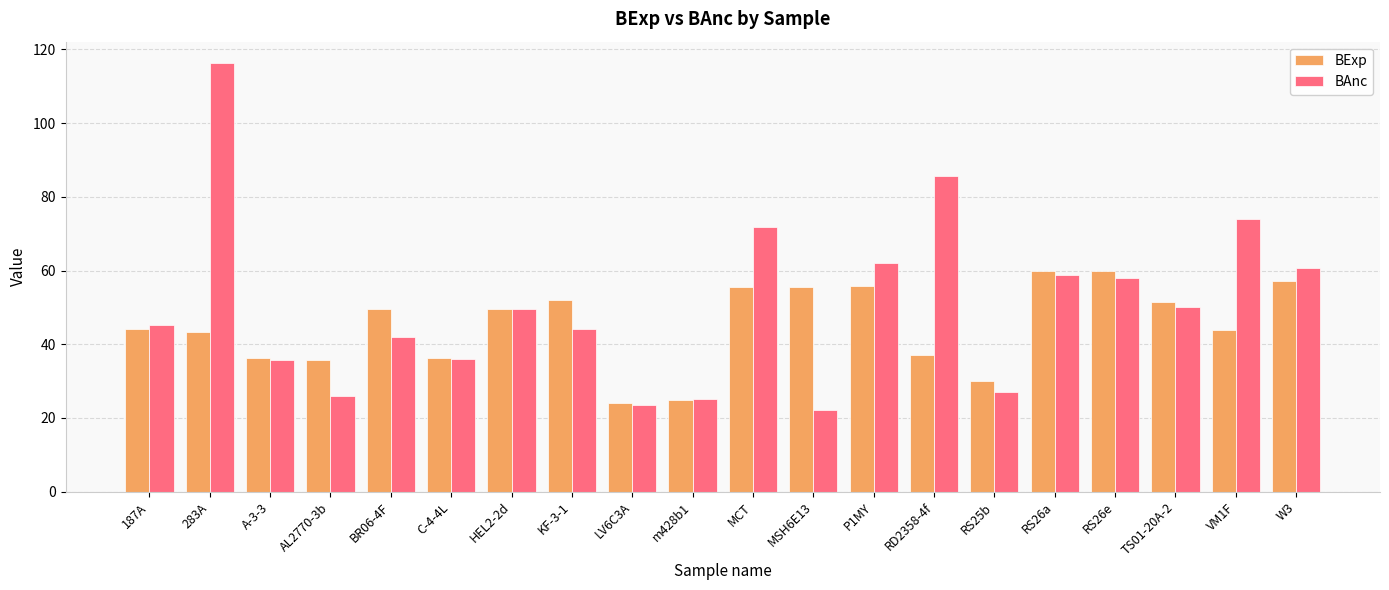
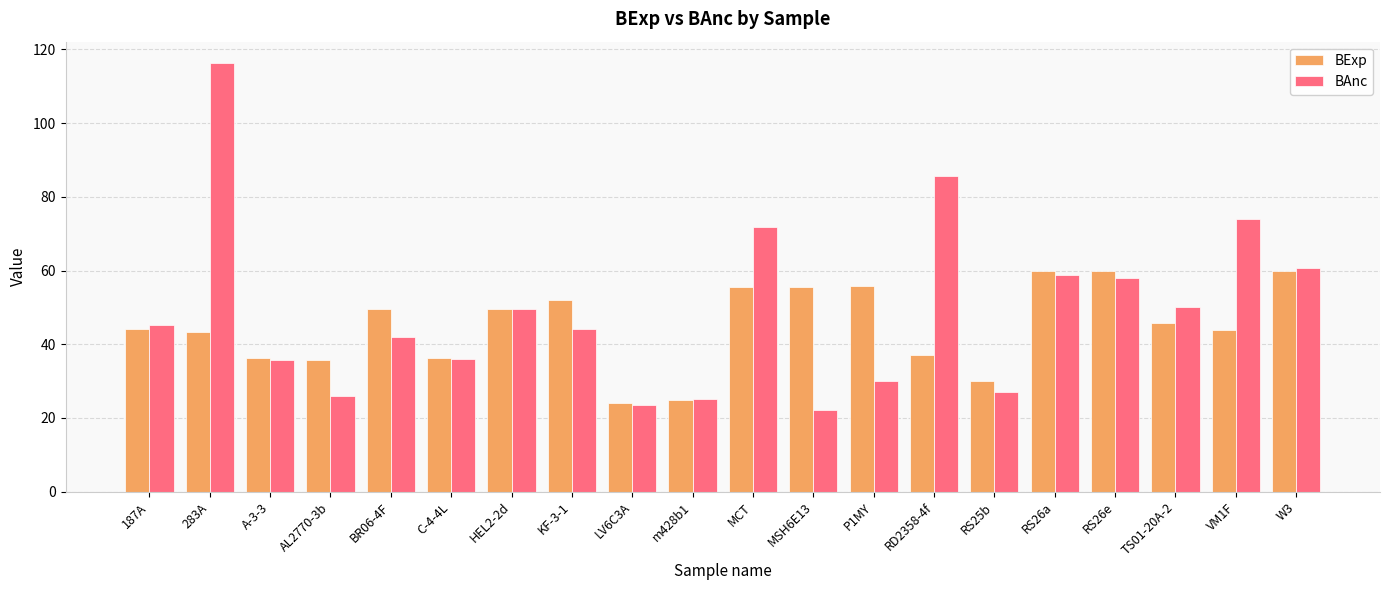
  {
    "BExp": {
      "187A": 44,
      "283A": 43,
      "A-3-3": 36,
      "AL2770-3b": 36,
      "BR06-4F": 50,
      "C-4-4L": 36,
      "HEL2-2d": 50,
      "KF-3-1": 52,
      "LV6C3A": 24,
      "m428b1": 25,
      "MCT": 56,
      "MSH6E13": 56,
      "P1MY": 56,
      "RD2358-4f": 37,
      "RS25b": 30,
      "RS26a": 60,
      "RS26e": 60,
-     "TS01-20A-2": 52,
+     "TS01-20A-2": 46,
      "VM1F": 44,
-     "W3": 57
+     "W3": 60
    },
    "BAnc": {
      "187A": 45,
      "283A": 116,
      "A-3-3": 36,
      "AL2770-3b": 26,
      "BR06-4F": 42,
      "C-4-4L": 36,
      "HEL2-2d": 50,
      "KF-3-1": 44,
      "LV6C3A": 23,
      "m428b1": 25,
      "MCT": 72,
      "MSH6E13": 22,
-     "P1MY": 62,
+     "P1MY": 30,
      "RD2358-4f": 86,
      "RS25b": 27,
      "RS26a": 59,
      "RS26e": 58,
      "TS01-20A-2": 50,
      "VM1F": 74,
      "W3": 61
    }
  }
